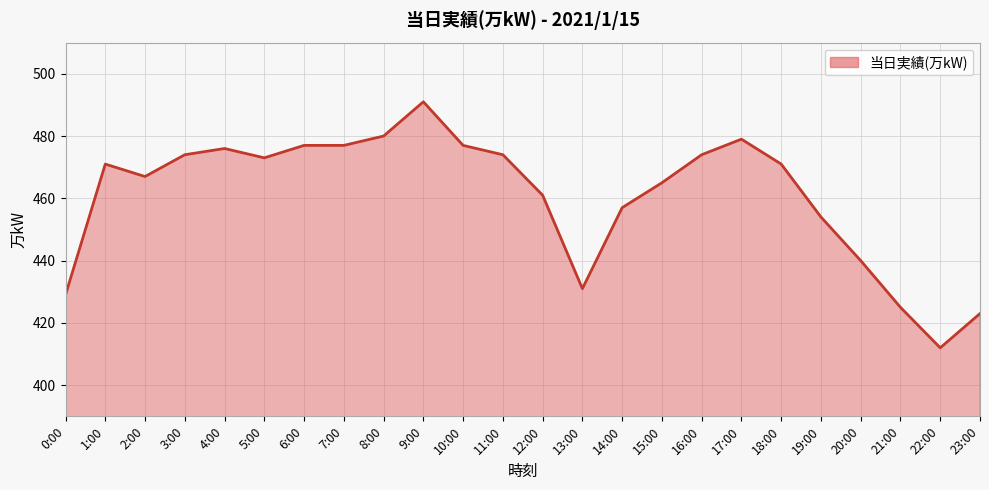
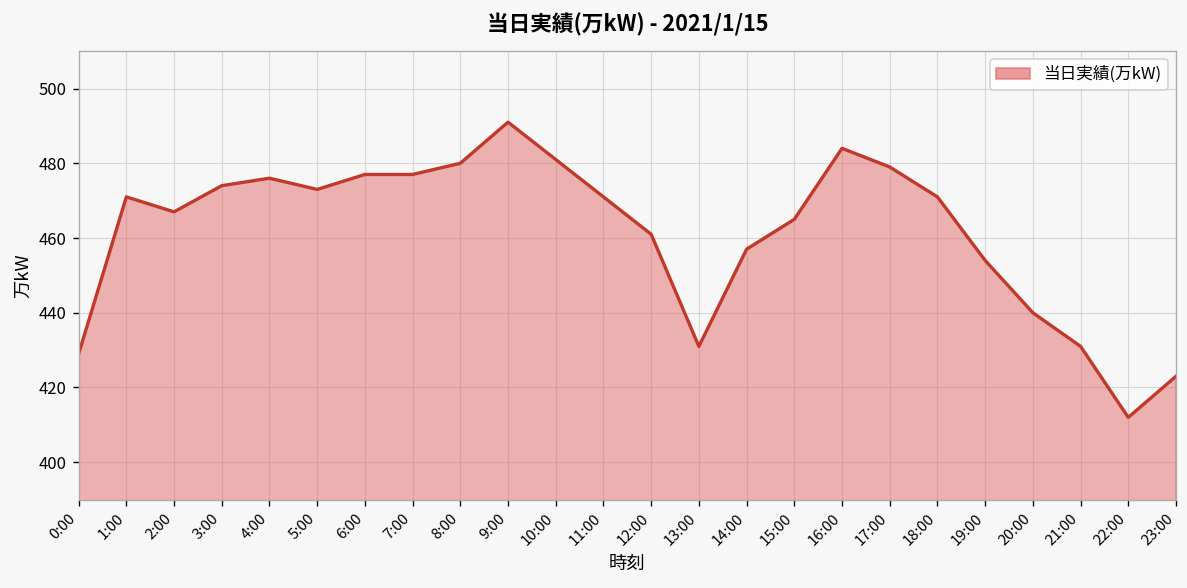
  {
    "0:00": 429,
    "1:00": 471,
    "2:00": 467,
    "3:00": 474,
    "4:00": 476,
    "5:00": 473,
    "6:00": 477,
    "7:00": 477,
    "8:00": 480,
    "9:00": 491,
-   "10:00": 477,
-   "11:00": 474,
+   "10:00": 481,
+   "11:00": 471,
    "12:00": 461,
    "13:00": 431,
    "14:00": 457,
    "15:00": 465,
-   "16:00": 474,
+   "16:00": 484,
    "17:00": 479,
    "18:00": 471,
    "19:00": 454,
    "20:00": 440,
-   "21:00": 425,
+   "21:00": 431,
    "22:00": 412,
    "23:00": 423
  }
